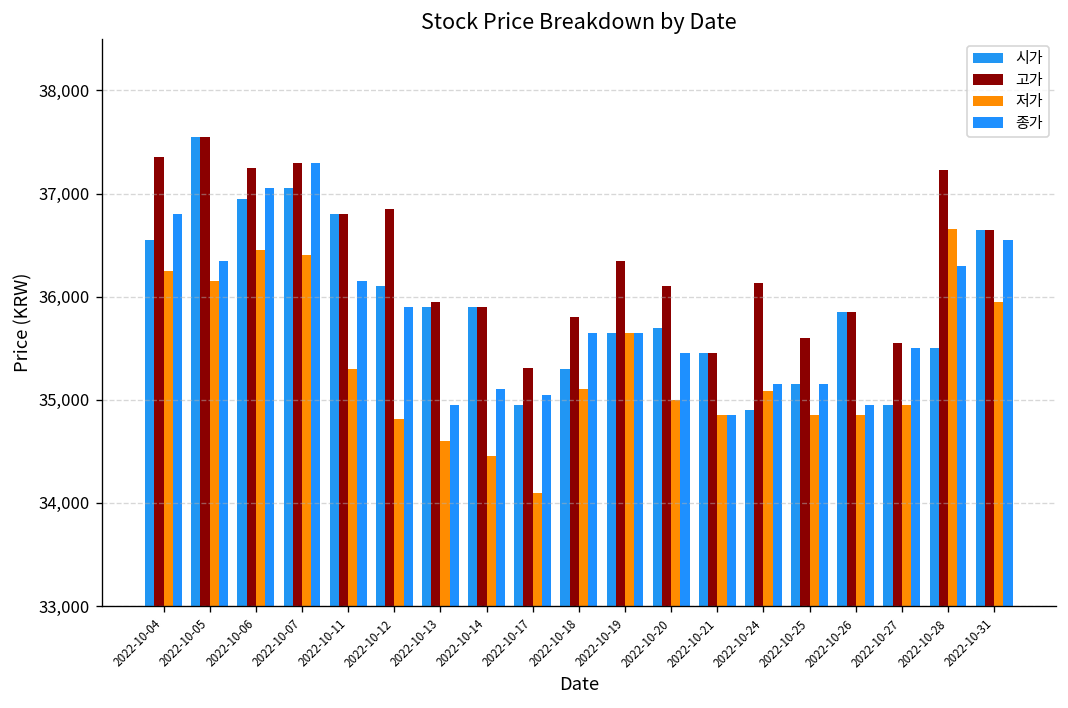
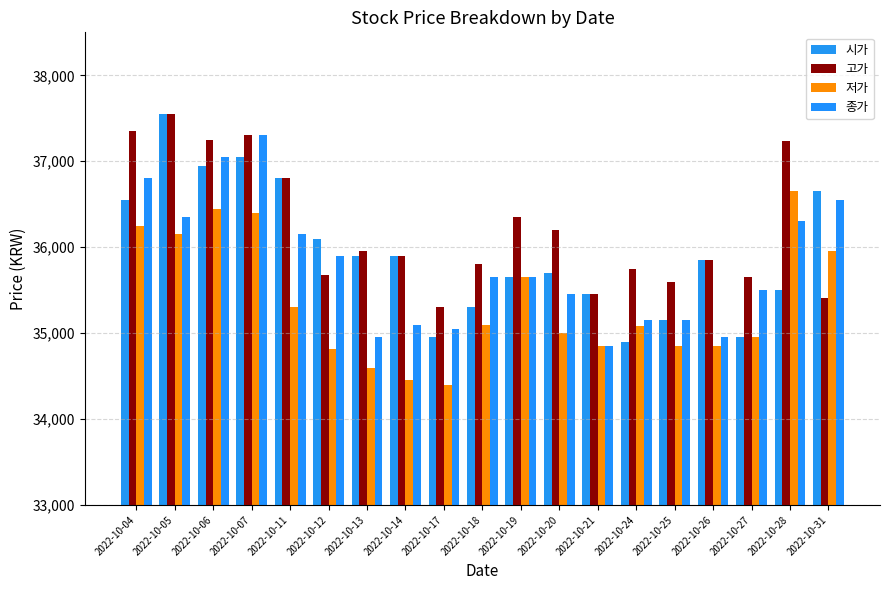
  {
    "고가": {
      "2022-10-04": "37,400",
      "2022-10-05": "37,600",
      "2022-10-06": "37,300",
      "2022-10-07": "37,300",
      "2022-10-11": "36,800",
-     "2022-10-12": "36,900",
+     "2022-10-12": "35,700",
      "2022-10-13": "36,000",
      "2022-10-14": "35,900",
      "2022-10-17": "35,300",
      "2022-10-18": "35,800",
      "2022-10-19": "36,400",
-     "2022-10-20": "36,100",
+     "2022-10-20": "36,200",
      "2022-10-21": "35,500",
-     "2022-10-24": "36,100",
+     "2022-10-24": "35,800",
      "2022-10-25": "35,600",
      "2022-10-26": "35,900",
-     "2022-10-27": "35,600",
+     "2022-10-27": "35,700",
      "2022-10-28": "37,200",
-     "2022-10-31": "36,700"
+     "2022-10-31": "35,400"
    },
    "저가": {
      "2022-10-04": "36,300",
      "2022-10-05": "36,200",
      "2022-10-06": "36,500",
      "2022-10-07": "36,400",
      "2022-10-11": "35,300",
      "2022-10-12": "34,800",
      "2022-10-13": "34,600",
      "2022-10-14": "34,500",
-     "2022-10-17": "34,100",
+     "2022-10-17": "34,400",
      "2022-10-18": "35,100",
      "2022-10-19": "35,700",
      "2022-10-20": "35,000",
      "2022-10-21": "34,900",
      "2022-10-24": "35,100",
      "2022-10-25": "34,900",
      "2022-10-26": "34,900",
      "2022-10-27": "35,000",
      "2022-10-28": "36,700",
      "2022-10-31": "36,000"
    }
  }
